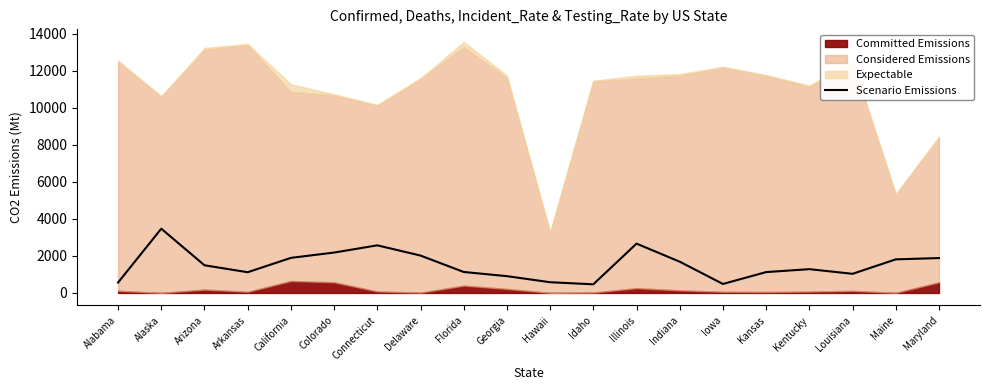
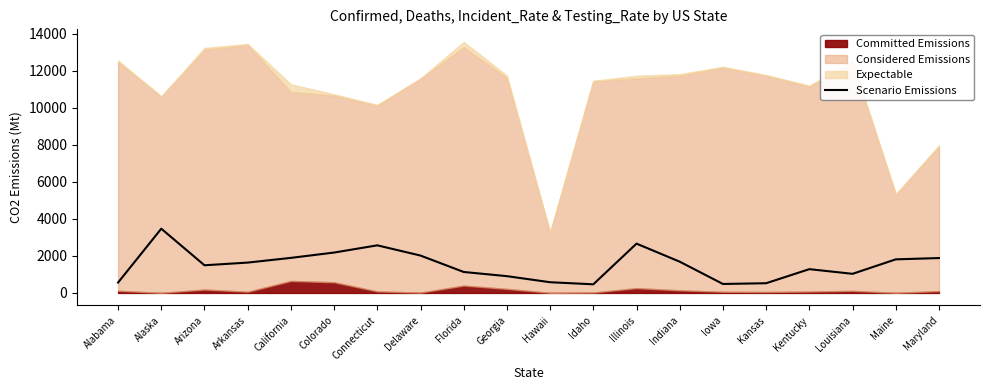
  {
    "Scenario Emissions": {
      "Alabama": 600,
      "Alaska": 3500,
      "Arizona": 1500,
-     "Arkansas": 1100,
+     "Arkansas": 1600,
      "California": 1900,
      "Colorado": 2200,
      "Connecticut": 2600,
      "Delaware": 2000,
      "Florida": 1100,
      "Georgia": 900,
      "Hawaii": 600,
      "Idaho": 500,
      "Illinois": 2700,
      "Indiana": 1700,
      "Iowa": 500,
-     "Kansas": 1100,
+     "Kansas": 500,
      "Kentucky": 1300,
      "Louisiana": 1000,
      "Maine": 1800,
      "Maryland": 1900
    },
    "Committed Emissions": {
      "Arizona": 200,
      "California": 600,
      "Colorado": 600,
      "Florida": 400,
      "Georgia": 200,
      "Illinois": 300,
      "Indiana": 100,
-     "Maryland": 600
+     "Maryland": 100
    }
  }
